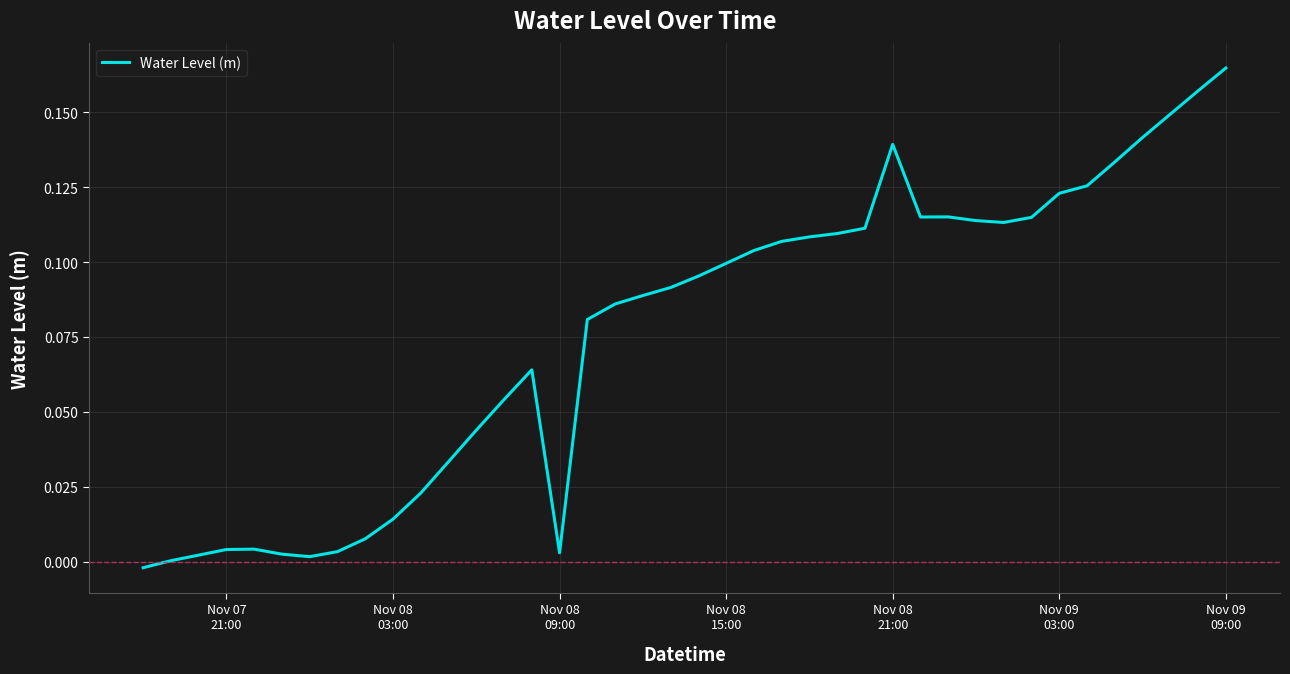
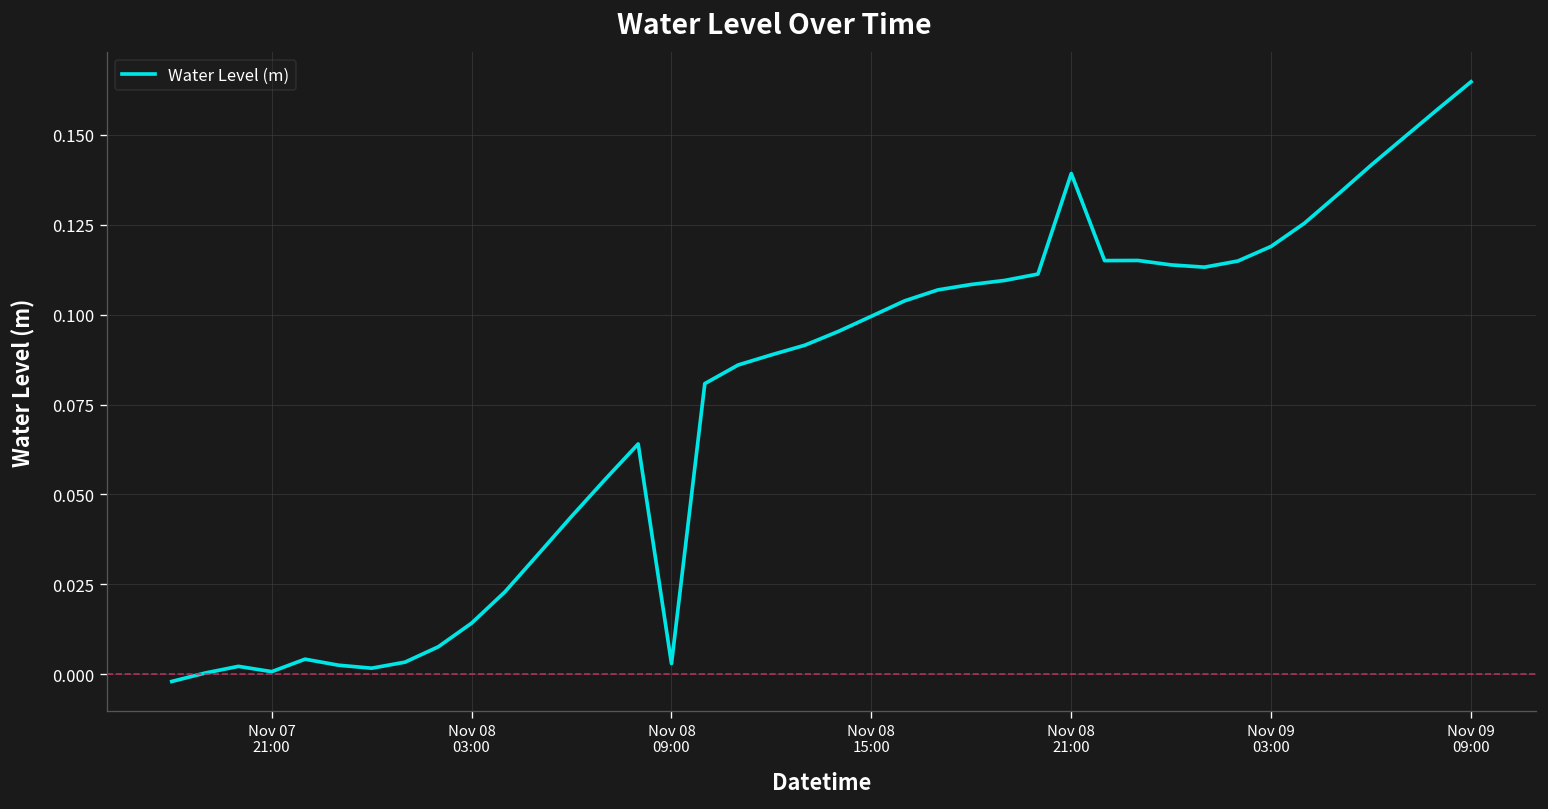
  {
-   "Nov 07 21:00": 0.004,
+   "Nov 07 21:00": 0.001,
    "Nov 08 03:00": 0.014,
    "Nov 08 09:00": 0.003,
    "Nov 08 15:00": 0.100,
    "Nov 08 21:00": 0.139,
-   "Nov 09 03:00": 0.123,
+   "Nov 09 03:00": 0.119,
    "Nov 09 09:00": 0.165
  }
